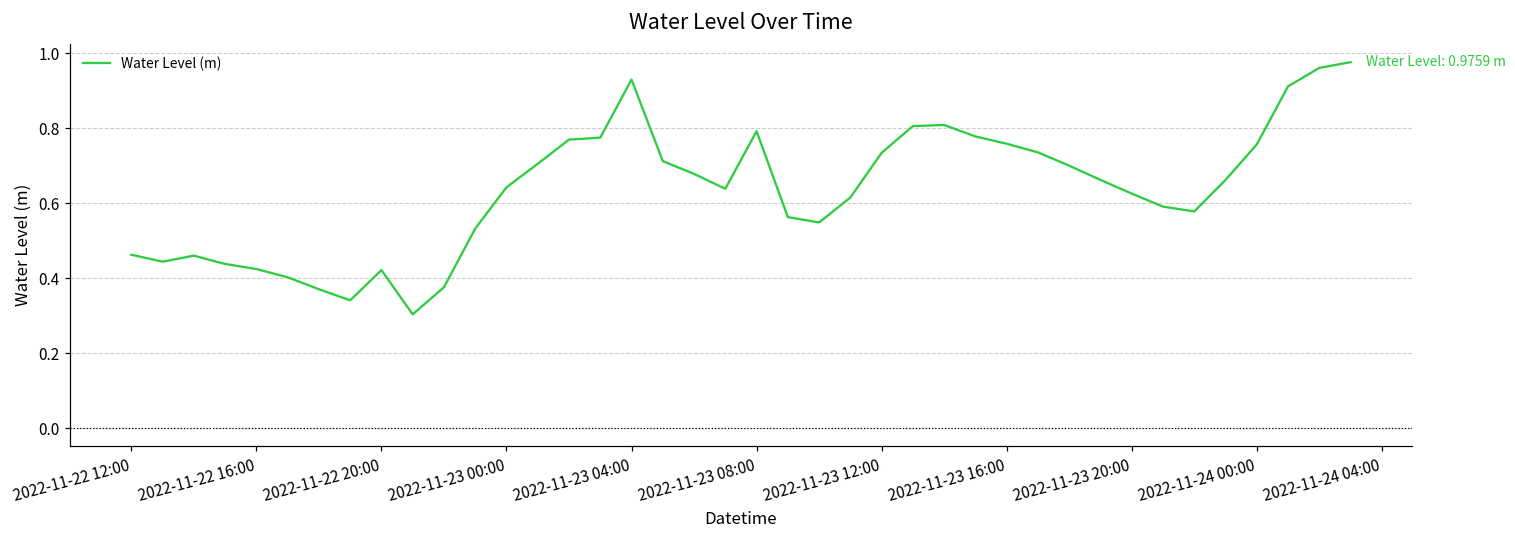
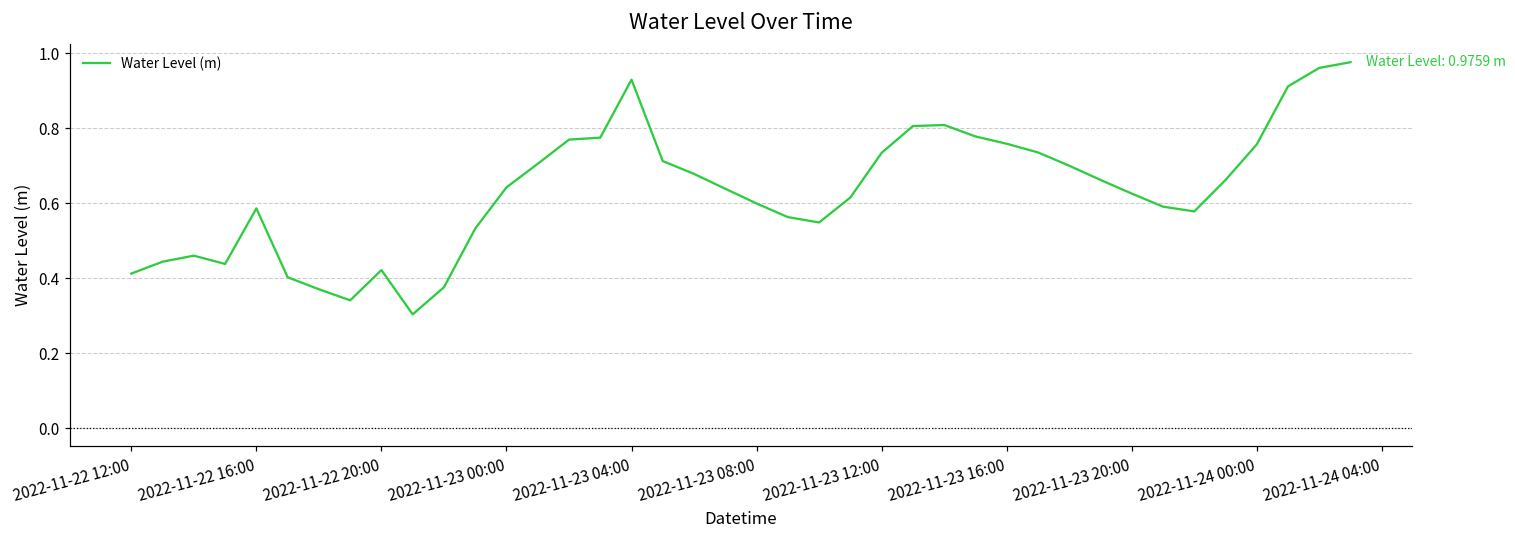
  {
-   "2022-11-22 12:00": 0.46,
-   "2022-11-22 16:00": 0.42,
+   "2022-11-22 12:00": 0.41,
+   "2022-11-22 16:00": 0.59,
    "2022-11-22 20:00": 0.42,
    "2022-11-23 00:00": 0.64,
    "2022-11-23 04:00": 0.93,
-   "2022-11-23 08:00": 0.79,
+   "2022-11-23 08:00": 0.60,
    "2022-11-23 12:00": 0.73,
    "2022-11-23 16:00": 0.76,
    "2022-11-23 20:00": 0.63,
    "2022-11-24 00:00": 0.76
  }
